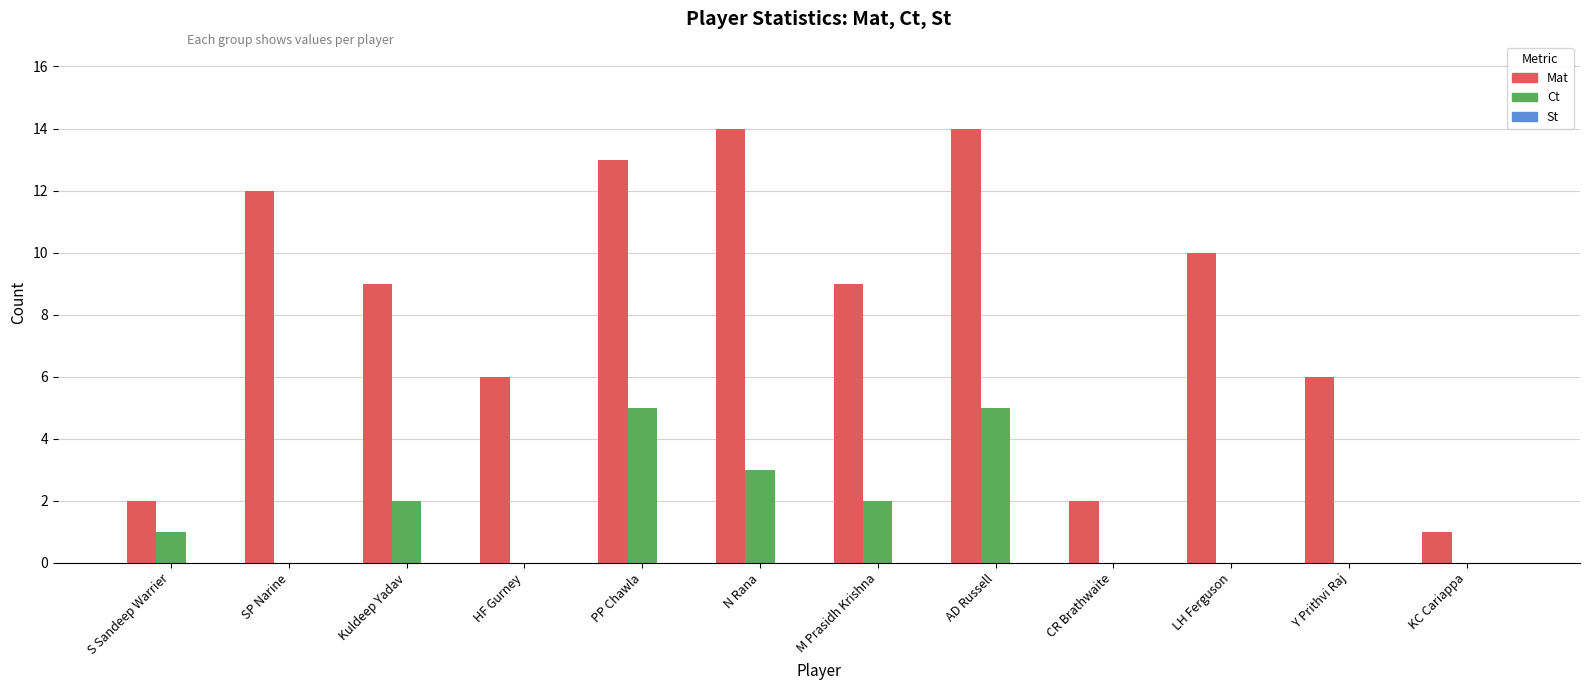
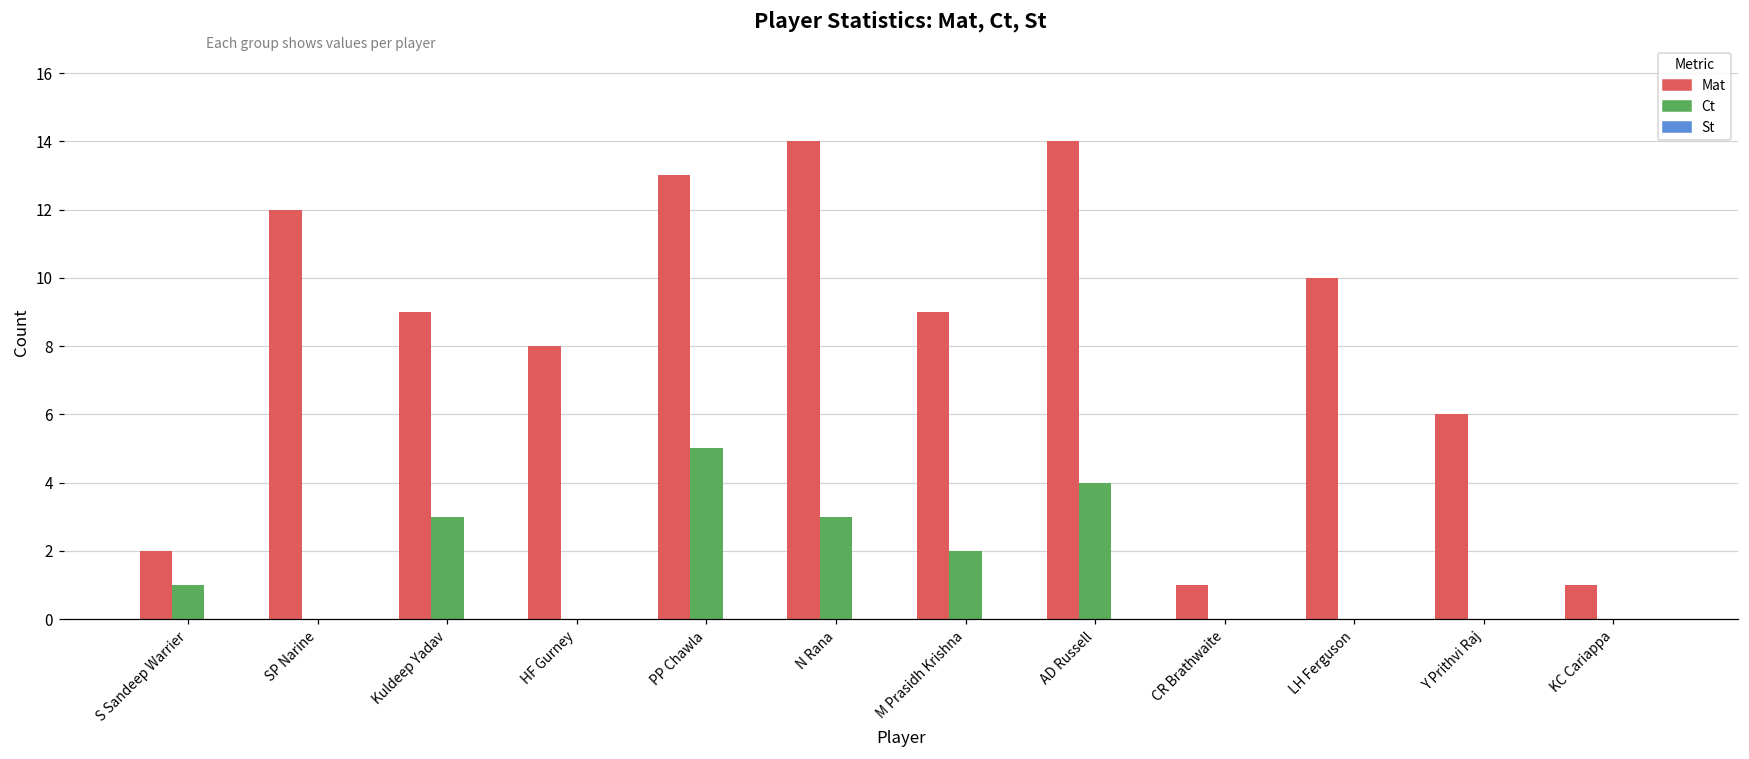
  {
    "Mat": {
      "S Sandeep Warrier": 2,
      "SP Narine": 12,
      "Kuldeep Yadav": 9,
-     "HF Gurney": 6,
+     "HF Gurney": 8,
      "PP Chawla": 13,
      "N Rana": 14,
      "M Prasidh Krishna": 9,
      "AD Russell": 14,
-     "CR Brathwaite": 2,
+     "CR Brathwaite": 1,
      "LH Ferguson": 10,
      "Y Prithvi Raj": 6,
      "KC Cariappa": 1
    },
    "Ct": {
      "S Sandeep Warrier": 1,
      "SP Narine": 0,
-     "Kuldeep Yadav": 2,
+     "Kuldeep Yadav": 3,
      "HF Gurney": 0,
      "PP Chawla": 5,
      "N Rana": 3,
      "M Prasidh Krishna": 2,
-     "AD Russell": 5,
+     "AD Russell": 4,
      "CR Brathwaite": 0,
      "LH Ferguson": 0,
      "Y Prithvi Raj": 0,
      "KC Cariappa": 0
    },
    "St": {
      "S Sandeep Warrier": 0,
      "SP Narine": 0,
      "Kuldeep Yadav": 0,
      "HF Gurney": 0,
      "PP Chawla": 0,
      "N Rana": 0,
      "M Prasidh Krishna": 0,
      "AD Russell": 0,
      "CR Brathwaite": 0,
      "LH Ferguson": 0,
      "Y Prithvi Raj": 0,
      "KC Cariappa": 0
    }
  }
